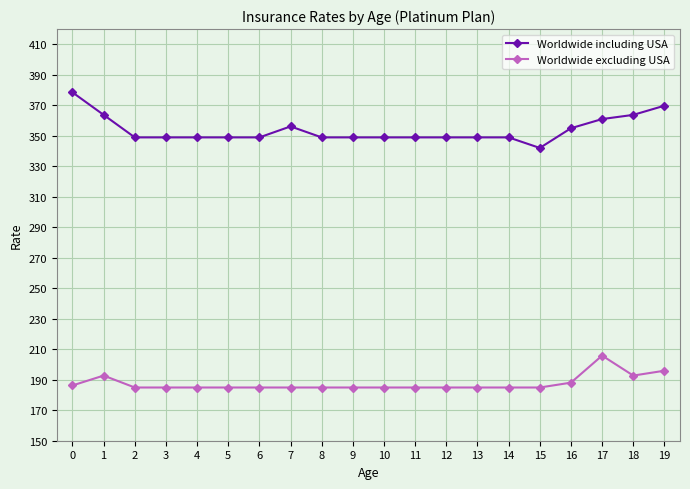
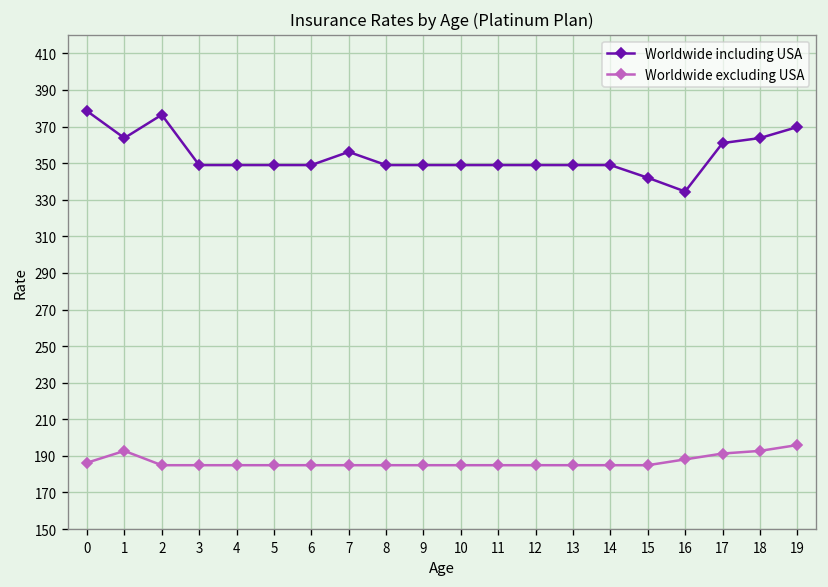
  {
    "Worldwide including USA": {
      "0": 378,
      "1": 364,
-     "2": 349,
+     "2": 376,
      "3": 349,
      "4": 349,
      "5": 349,
      "6": 349,
      "7": 356,
      "8": 349,
      "9": 349,
      "10": 349,
      "11": 349,
      "12": 349,
      "13": 349,
      "14": 349,
      "15": 342,
-     "16": 355,
+     "16": 335,
      "17": 361,
      "18": 364,
      "19": 370
    },
    "Worldwide excluding USA": {
      "0": 186,
      "1": 193,
      "2": 185,
      "3": 185,
      "4": 185,
      "5": 185,
      "6": 185,
      "7": 185,
      "8": 185,
      "9": 185,
      "10": 185,
      "11": 185,
      "12": 185,
      "13": 185,
      "14": 185,
      "15": 185,
      "16": 188,
-     "17": 206,
+     "17": 191,
      "18": 193,
      "19": 196
    }
  }
